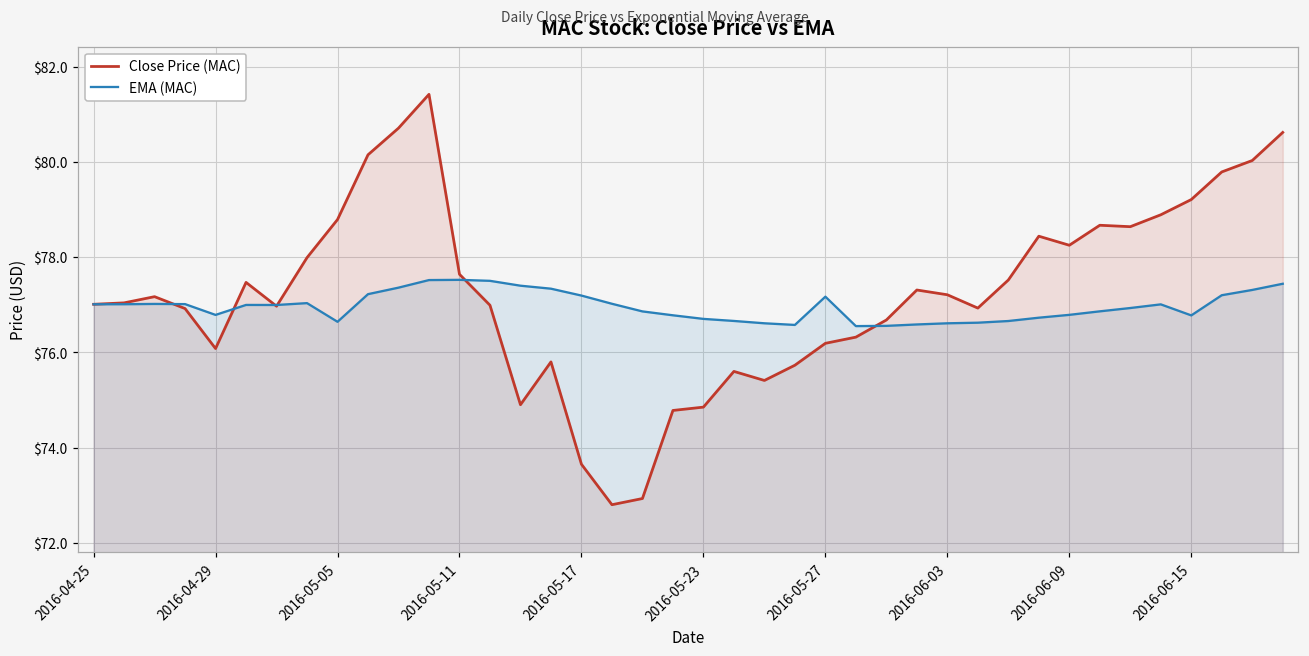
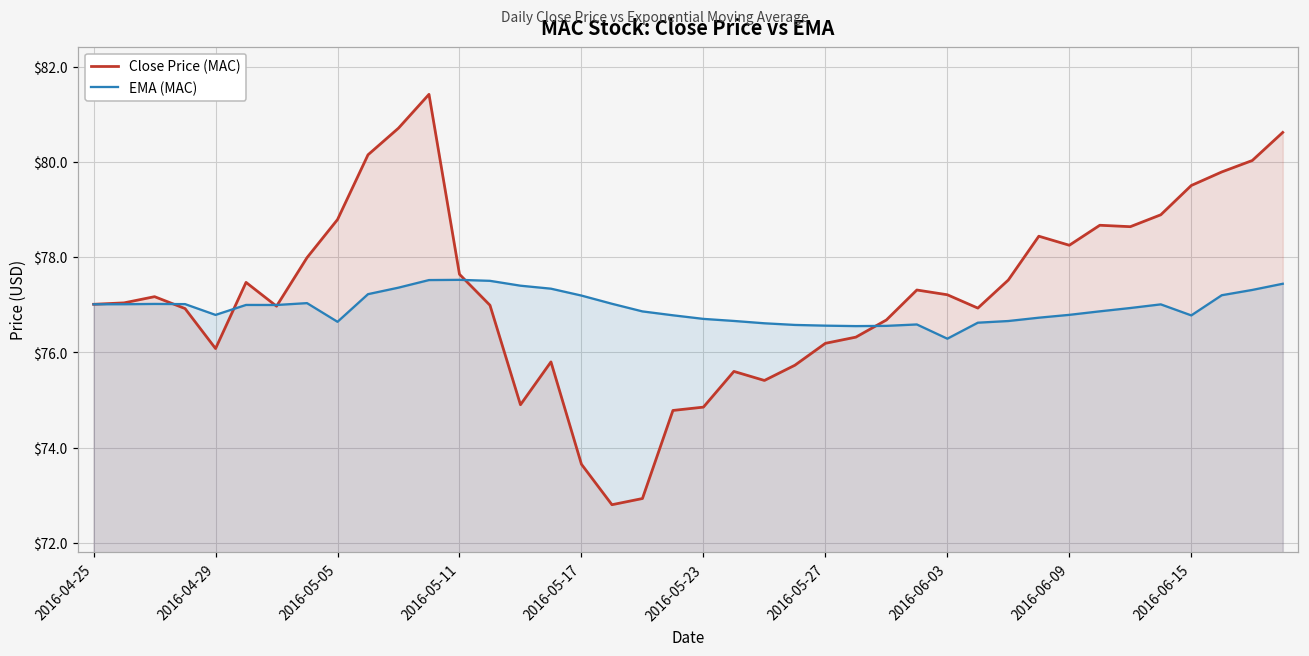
  {
    "Close Price (MAC)": {
      "2016-04-29": "$76.1",
      "2016-05-05": "$78.8",
      "2016-05-11": "$77.6",
      "2016-05-17": "$73.7",
      "2016-05-23": "$74.8",
      "2016-05-27": "$76.2",
      "2016-06-03": "$77.2",
      "2016-06-09": "$78.3",
-     "2016-06-15": "$79.2"
+     "2016-06-15": "$79.5"
    },
    "EMA (MAC)": {
      "2016-04-29": "$76.8",
      "2016-05-05": "$76.6",
      "2016-05-11": "$77.5",
      "2016-05-17": "$77.2",
      "2016-05-23": "$76.7",
-     "2016-05-27": "$77.2",
-     "2016-06-03": "$76.6",
+     "2016-05-27": "$76.6",
+     "2016-06-03": "$76.3",
      "2016-06-09": "$76.8",
      "2016-06-15": "$76.8"
    }
  }
